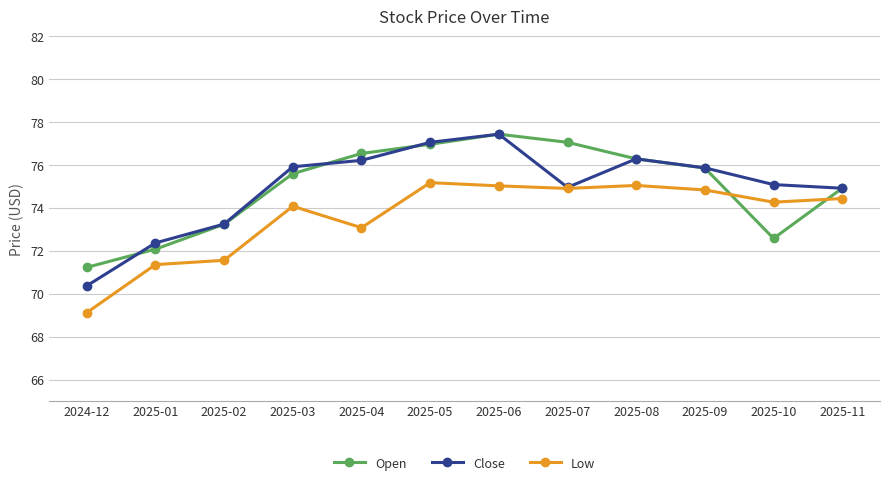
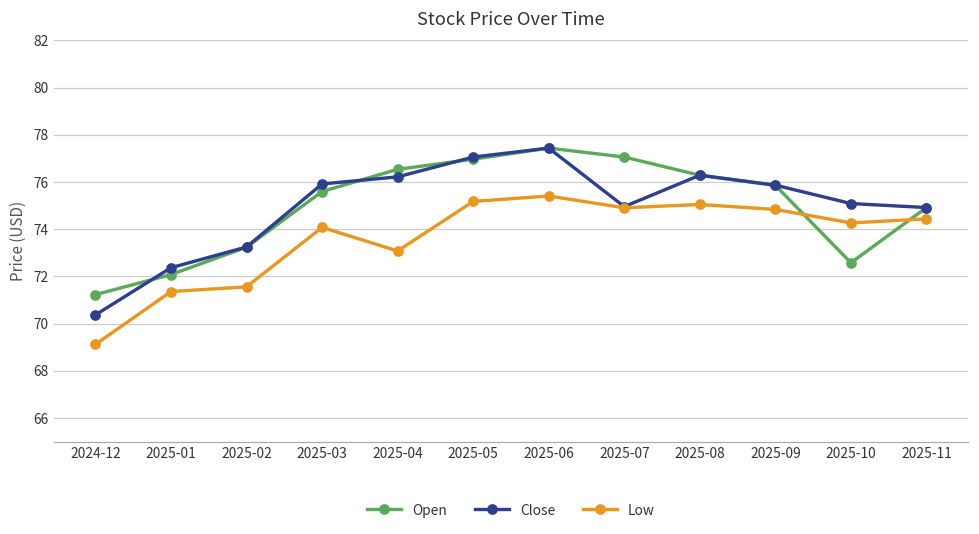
  {
    "Open": {
      "2024-12": 71.2,
      "2025-01": 72.1,
      "2025-03": 75.6,
      "2025-04": 76.5,
      "2025-07": 77.1,
      "2025-10": 72.6
    },
    "Close": {
      "2024-12": 70.4,
      "2025-01": 72.4,
      "2025-03": 75.9,
      "2025-04": 76.2,
      "2025-10": 75.1
    },
    "Low": {
      "2024-12": 69.1,
      "2025-01": 71.4,
      "2025-02": 71.6,
      "2025-03": 74.1,
      "2025-04": 73.1,
      "2025-05": 75.2,
-     "2025-06": 75.0,
+     "2025-06": 75.4,
      "2025-08": 75.1,
      "2025-09": 74.8,
      "2025-10": 74.3,
      "2025-11": 74.4
    }
  }
